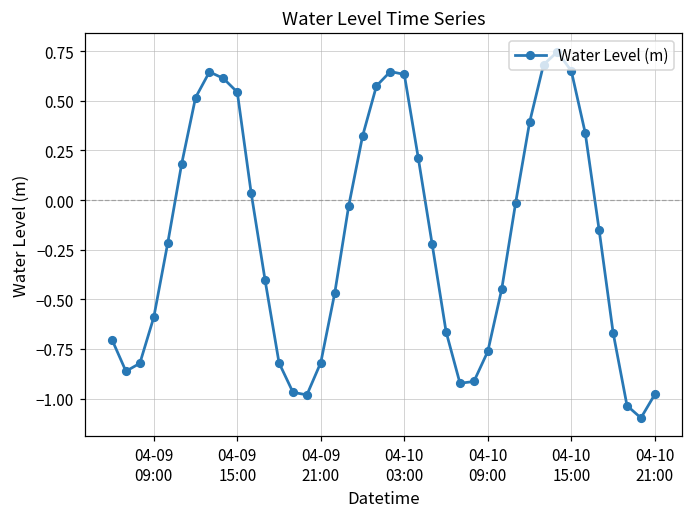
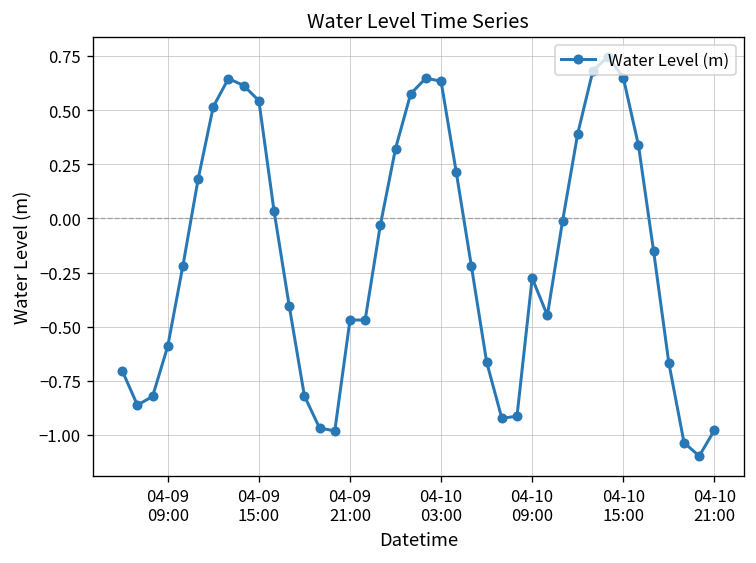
  {
    "04-09 09:00": -0.59,
    "04-09 15:00": 0.54,
-   "04-09 21:00": -0.82,
+   "04-09 21:00": -0.47,
    "04-10 03:00": 0.63,
-   "04-10 09:00": -0.76,
+   "04-10 09:00": -0.28,
    "04-10 15:00": 0.65,
    "04-10 21:00": -0.98
  }
